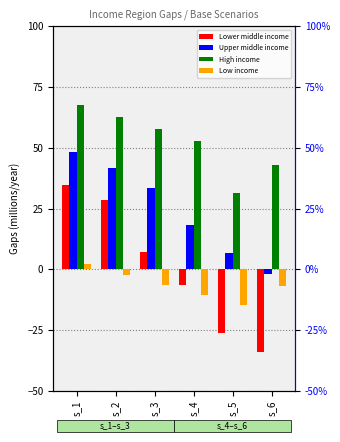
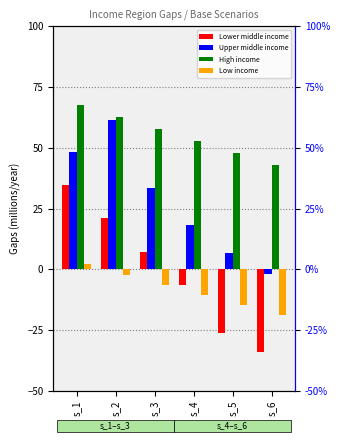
  {
    "Lower middle income": {
      "s_1": 35,
-     "s_2": 29,
+     "s_2": 21,
      "s_3": 7,
      "s_4": -7,
      "s_5": -26,
      "s_6": -34
    },
    "Upper middle income": {
      "s_1": 48,
-     "s_2": 42,
+     "s_2": 61,
      "s_3": 34,
      "s_4": 18,
      "s_5": 7,
      "s_6": -2
    },
    "High income": {
      "s_1": 68,
      "s_2": 63,
      "s_3": 58,
      "s_4": 53,
-     "s_5": 31,
+     "s_5": 48,
      "s_6": 43
    },
    "Low income": {
      "s_1": 2,
      "s_2": -2,
      "s_3": -6,
      "s_4": -11,
      "s_5": -15,
-     "s_6": -7
+     "s_6": -19
    }
  }
